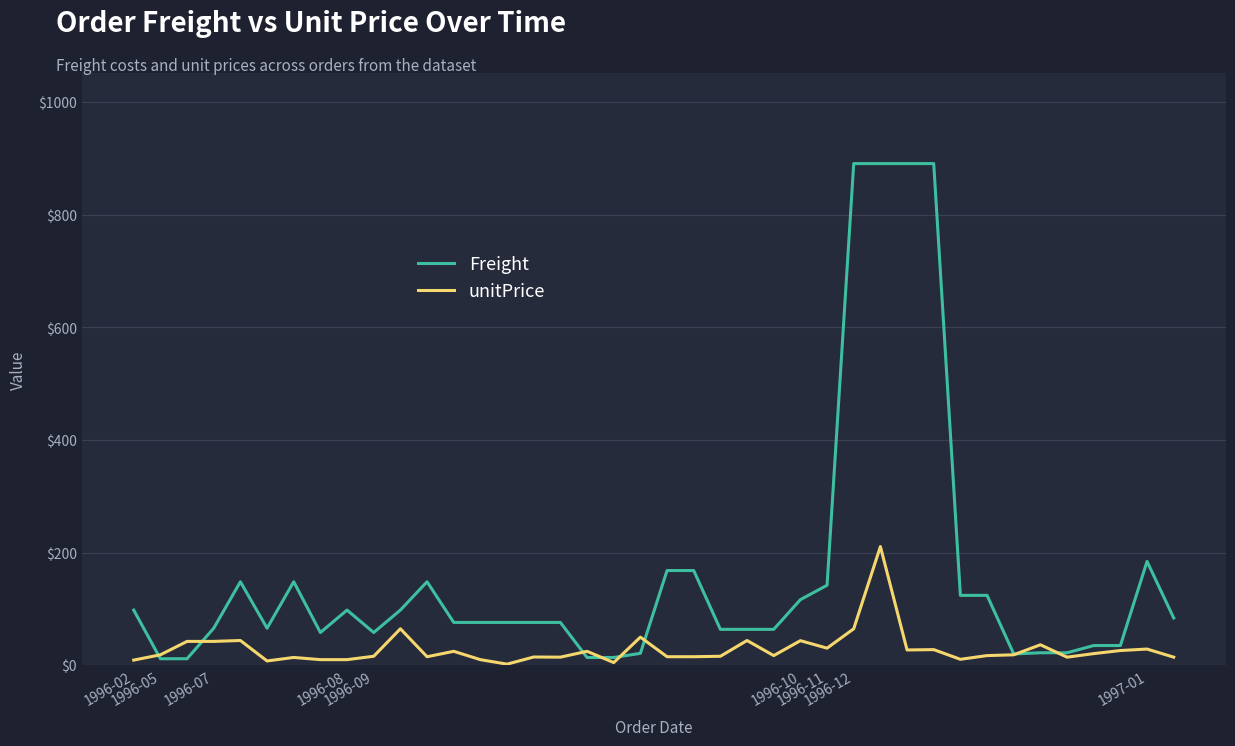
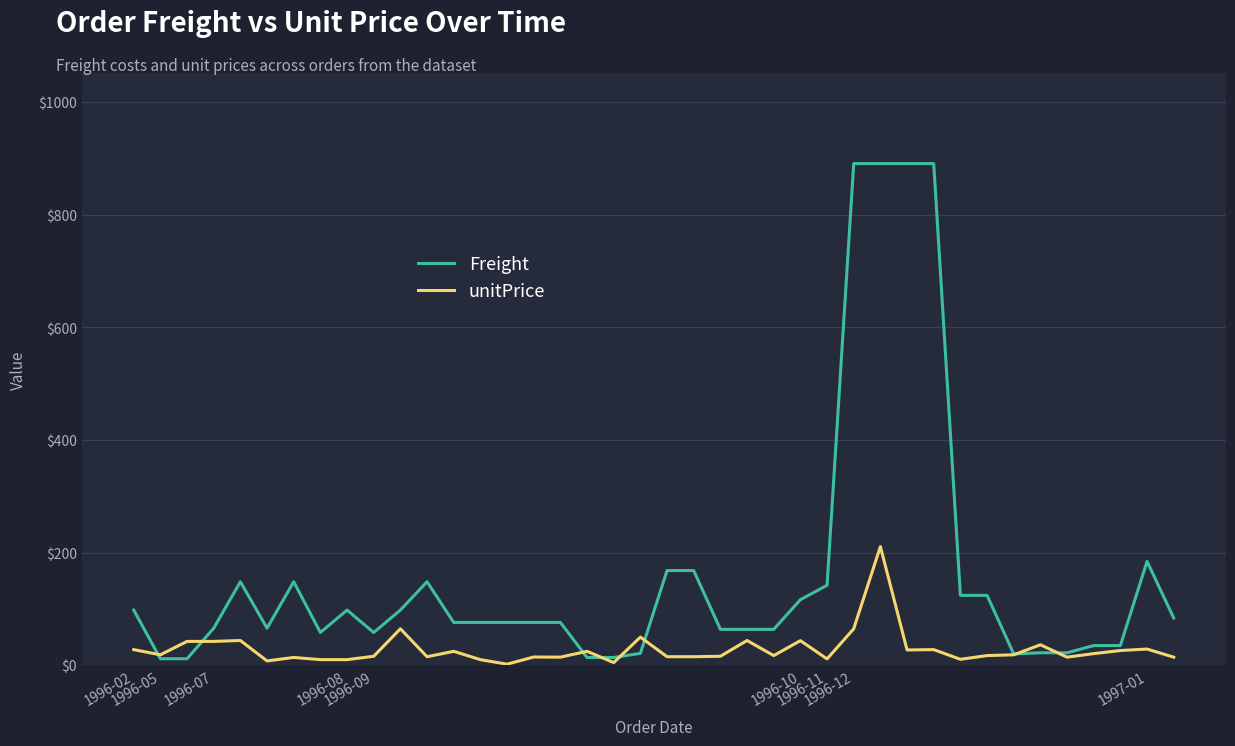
  {
    "Freight": {
      "1996-02": "$100",
      "1996-10": "$120",
      "1996-11": "$140"
    },
    "unitPrice": {
-     "1996-02": "$10",
+     "1996-02": "$30",
      "1996-10": "$40",
-     "1996-11": "$30"
+     "1996-11": "$10"
    }
  }
